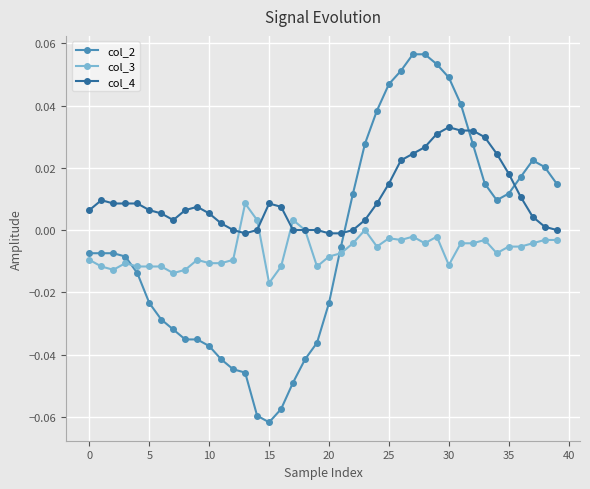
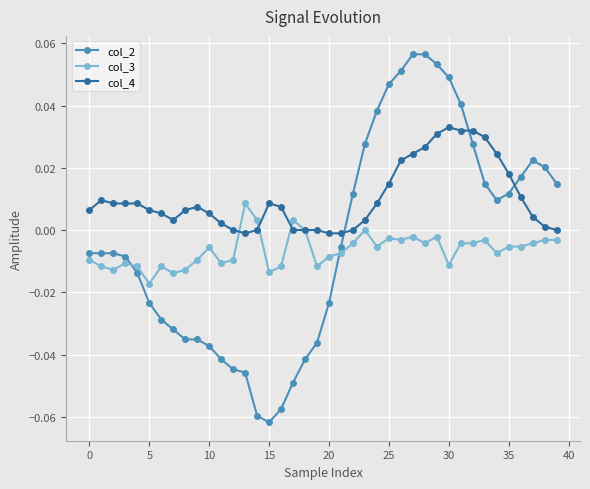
  {
    "col_3": {
      "0": -0.010,
-     "5": -0.012,
-     "10": -0.011,
-     "15": -0.017,
+     "5": -0.017,
+     "10": -0.006,
+     "15": -0.014,
      "20": -0.009,
      "25": -0.003,
      "30": -0.011,
      "35": -0.005
    }
  }
